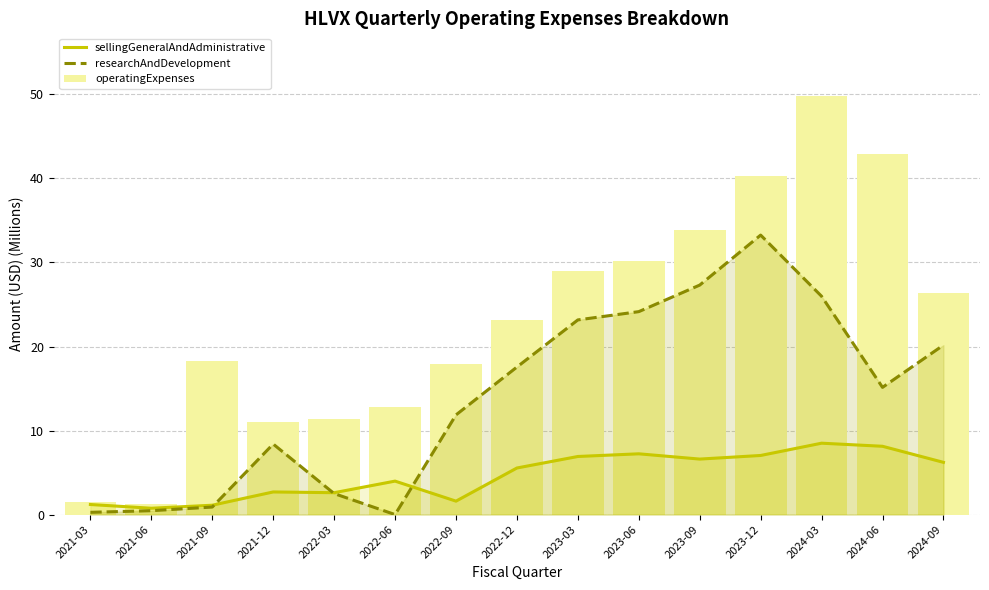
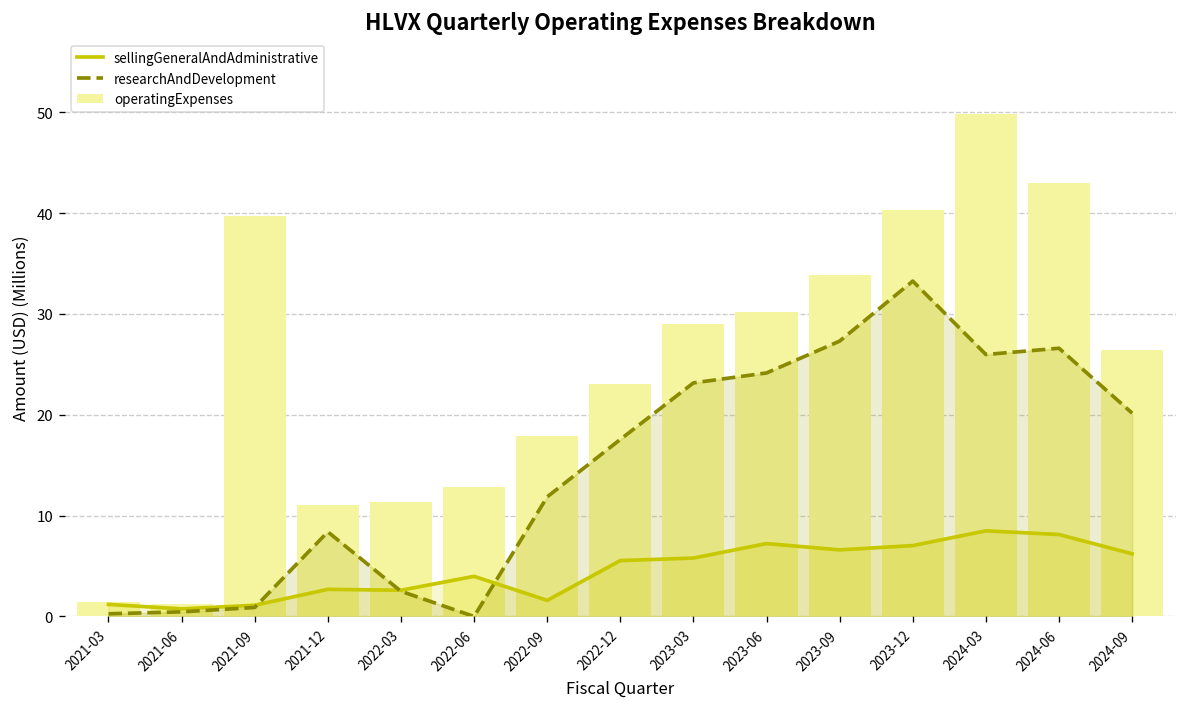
  {
    "sellingGeneralAndAdministrative": {
      "2021-03": 1,
      "2021-12": 3,
      "2022-06": 4,
      "2022-09": 2,
      "2022-12": 6,
-     "2023-03": 7,
+     "2023-03": 6,
      "2023-06": 7,
      "2023-09": 7,
      "2023-12": 7,
      "2024-03": 8,
      "2024-06": 8,
      "2024-09": 6
    },
    "operatingExpenses": {
      "2021-03": 1,
      "2021-06": 1,
-     "2021-09": 18,
+     "2021-09": 40,
      "2021-12": 11,
      "2022-03": 11,
      "2022-06": 13,
      "2022-09": 18,
      "2022-12": 23,
      "2023-03": 29,
      "2023-06": 30,
      "2023-09": 34,
      "2023-12": 40,
      "2024-03": 50,
      "2024-06": 43,
      "2024-09": 26
    },
    "researchAndDevelopment": {
      "2021-03": 0,
      "2021-12": 8,
      "2022-06": 0,
      "2022-09": 12,
      "2022-12": 18,
      "2023-03": 23,
      "2023-06": 24,
      "2023-09": 27,
      "2023-12": 33,
      "2024-03": 26,
-     "2024-06": 15,
+     "2024-06": 27,
      "2024-09": 20
    }
  }
